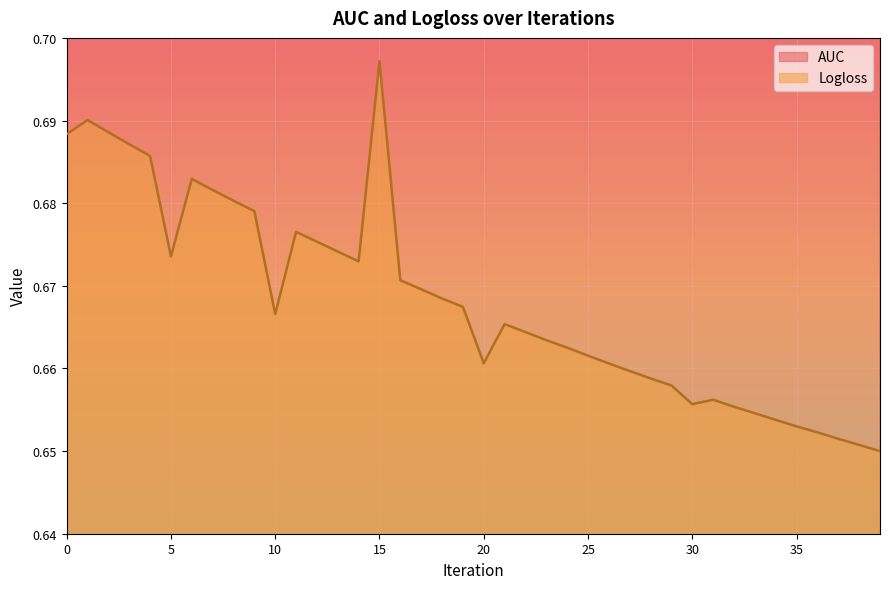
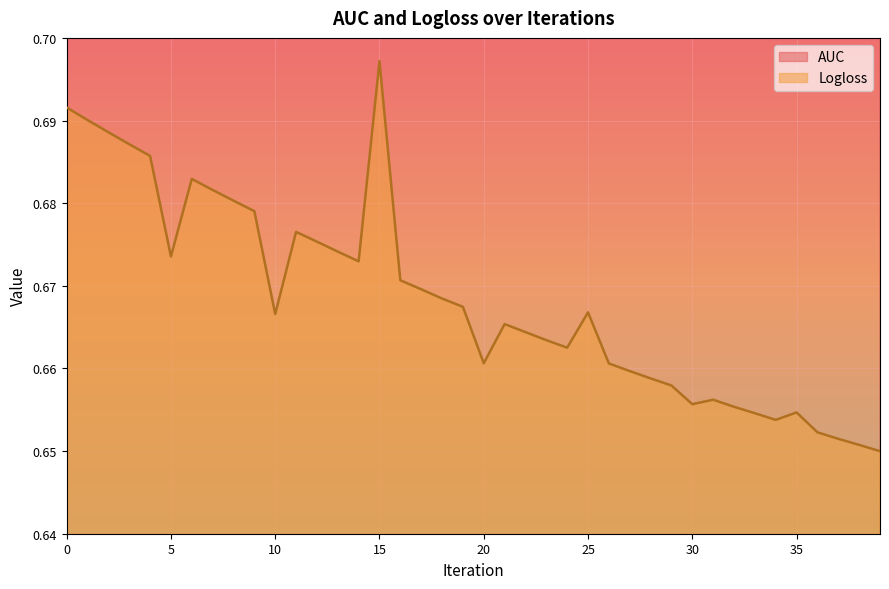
  {
    "Logloss": {
-     "0": 0.688,
+     "0": 0.692,
      "5": 0.674,
      "10": 0.667,
      "15": 0.697,
      "20": 0.661,
-     "25": 0.662,
+     "25": 0.667,
      "30": 0.656,
-     "35": 0.653
+     "35": 0.655
    }
  }
